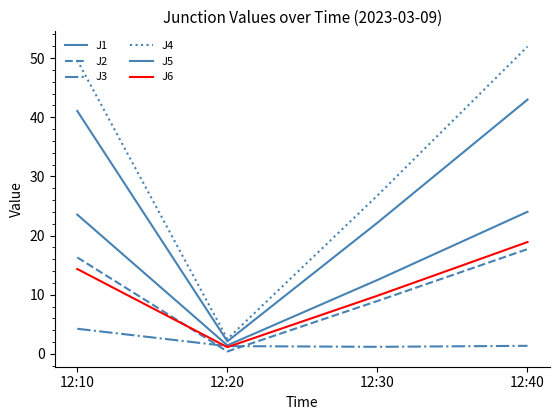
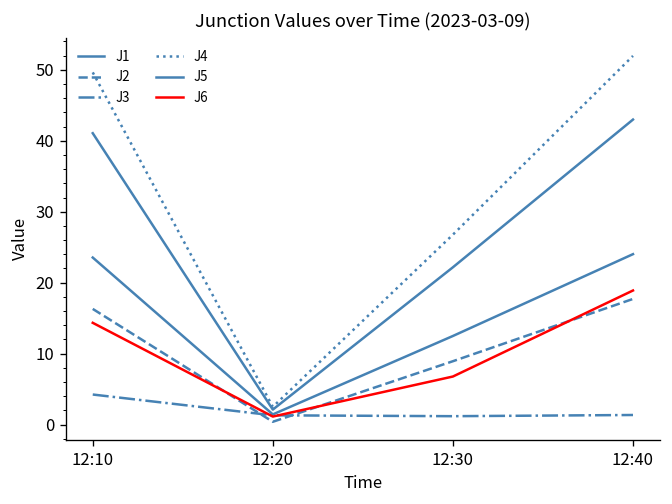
  {
    "J6": {
      "12:10": 14,
-     "12:30": 10,
+     "12:30": 7,
      "12:40": 19
    }
  }
